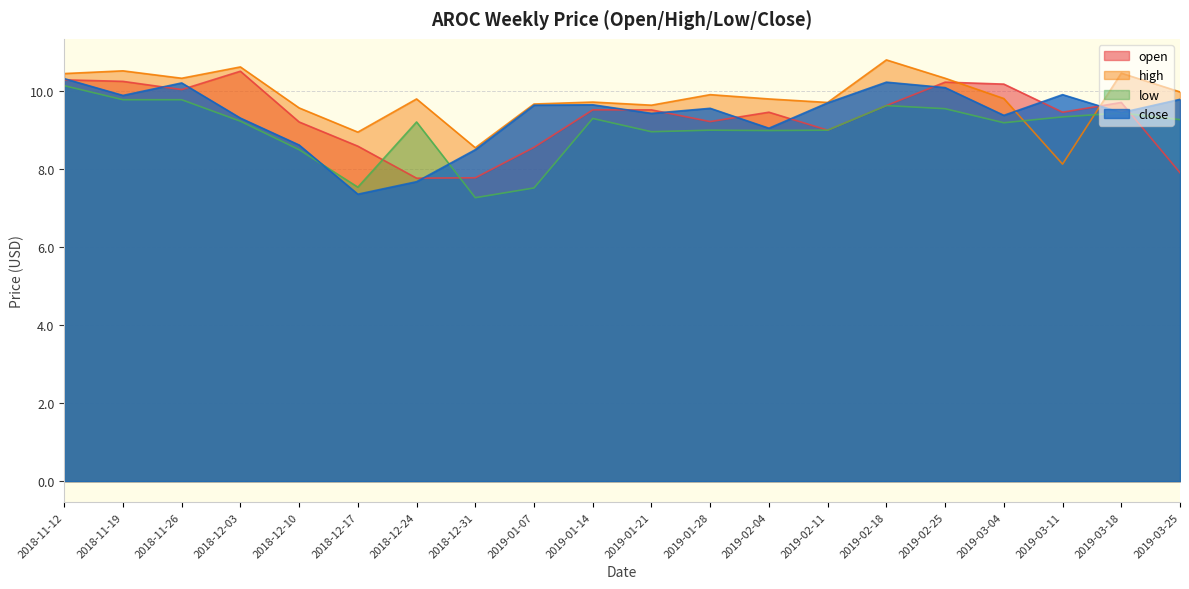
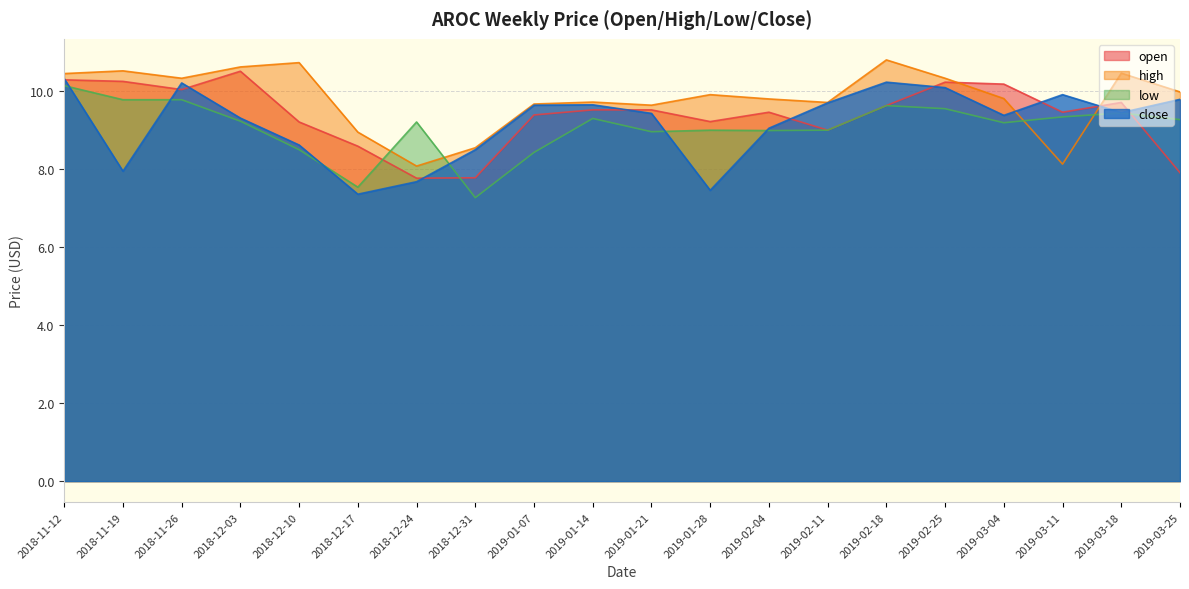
  {
    "open": {
      "2018-11-19": 10.2,
      "2018-11-26": 10.0,
      "2018-12-03": 10.5,
      "2018-12-10": 9.2,
      "2018-12-17": 8.6,
      "2018-12-24": 7.8,
      "2018-12-31": 7.8,
-     "2019-01-07": 8.6,
+     "2019-01-07": 9.4,
      "2019-01-14": 9.5,
      "2019-01-21": 9.5,
      "2019-01-28": 9.2,
      "2019-02-04": 9.5,
      "2019-02-25": 10.2,
      "2019-03-04": 10.2,
      "2019-03-11": 9.5,
      "2019-03-25": 7.9
    },
    "high": {
      "2018-11-12": 10.4,
      "2018-11-19": 10.5,
      "2018-11-26": 10.3,
      "2018-12-03": 10.6,
-     "2018-12-10": 9.6,
+     "2018-12-10": 10.7,
      "2018-12-17": 8.9,
-     "2018-12-24": 9.8,
+     "2018-12-24": 8.1,
      "2019-01-14": 9.7,
      "2019-01-21": 9.6,
      "2019-01-28": 9.9,
      "2019-02-04": 9.8,
      "2019-02-18": 10.8,
      "2019-02-25": 10.3,
      "2019-03-04": 9.8,
      "2019-03-11": 8.1,
      "2019-03-25": 10.0
    },
    "low": {
      "2018-11-12": 10.1,
      "2018-11-19": 9.8,
      "2018-11-26": 9.8,
      "2018-12-03": 9.2,
      "2018-12-10": 8.5,
      "2018-12-17": 7.5,
      "2018-12-24": 9.2,
      "2018-12-31": 7.3,
-     "2019-01-07": 7.5,
+     "2019-01-07": 8.4,
      "2019-01-14": 9.3,
      "2019-01-21": 9.0,
      "2019-01-28": 9.0,
      "2019-02-25": 9.5,
      "2019-03-04": 9.2,
      "2019-03-11": 9.3,
      "2019-03-25": 9.3
    },
    "close": {
-     "2018-11-19": 9.9,
+     "2018-11-19": 7.9,
      "2018-11-26": 10.2,
      "2018-12-03": 9.3,
      "2018-12-10": 8.6,
      "2018-12-17": 7.4,
      "2018-12-24": 7.7,
      "2019-01-14": 9.6,
      "2019-01-21": 9.4,
-     "2019-01-28": 9.6,
+     "2019-01-28": 7.5,
      "2019-02-18": 10.2,
      "2019-02-25": 10.1,
      "2019-03-04": 9.4,
      "2019-03-11": 9.9,
      "2019-03-25": 9.8
    }
  }
